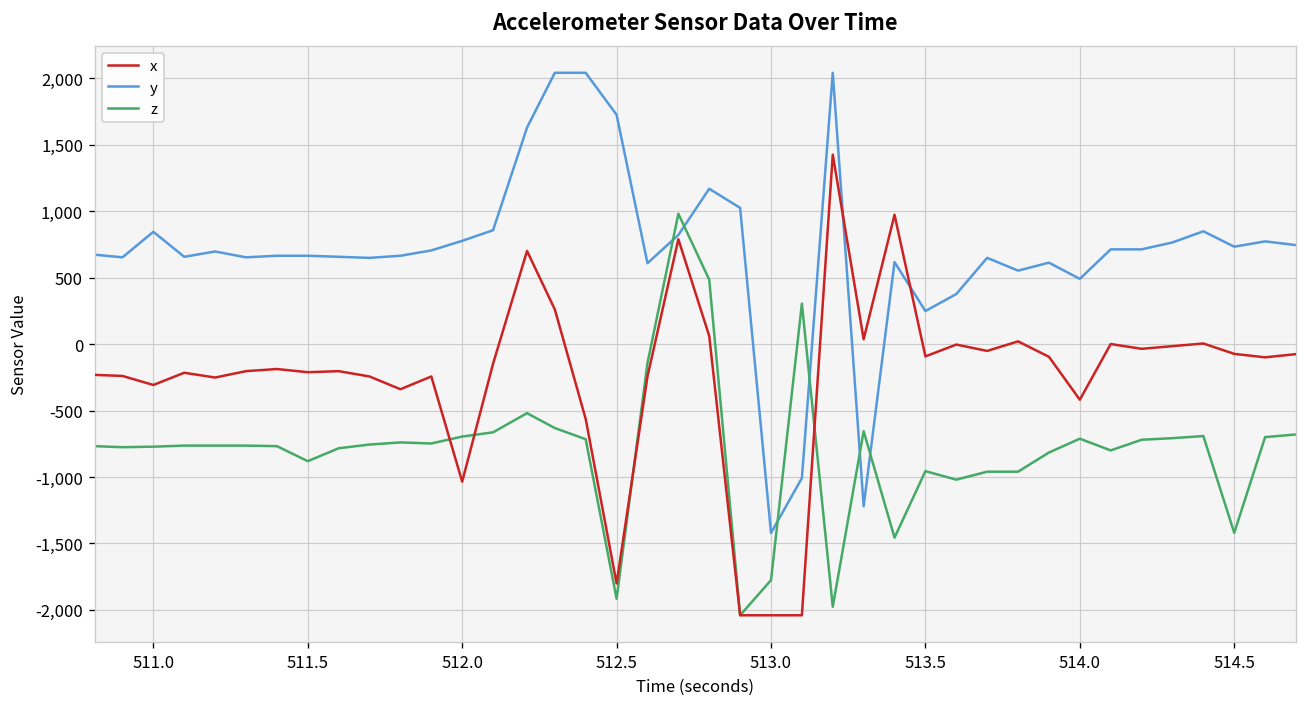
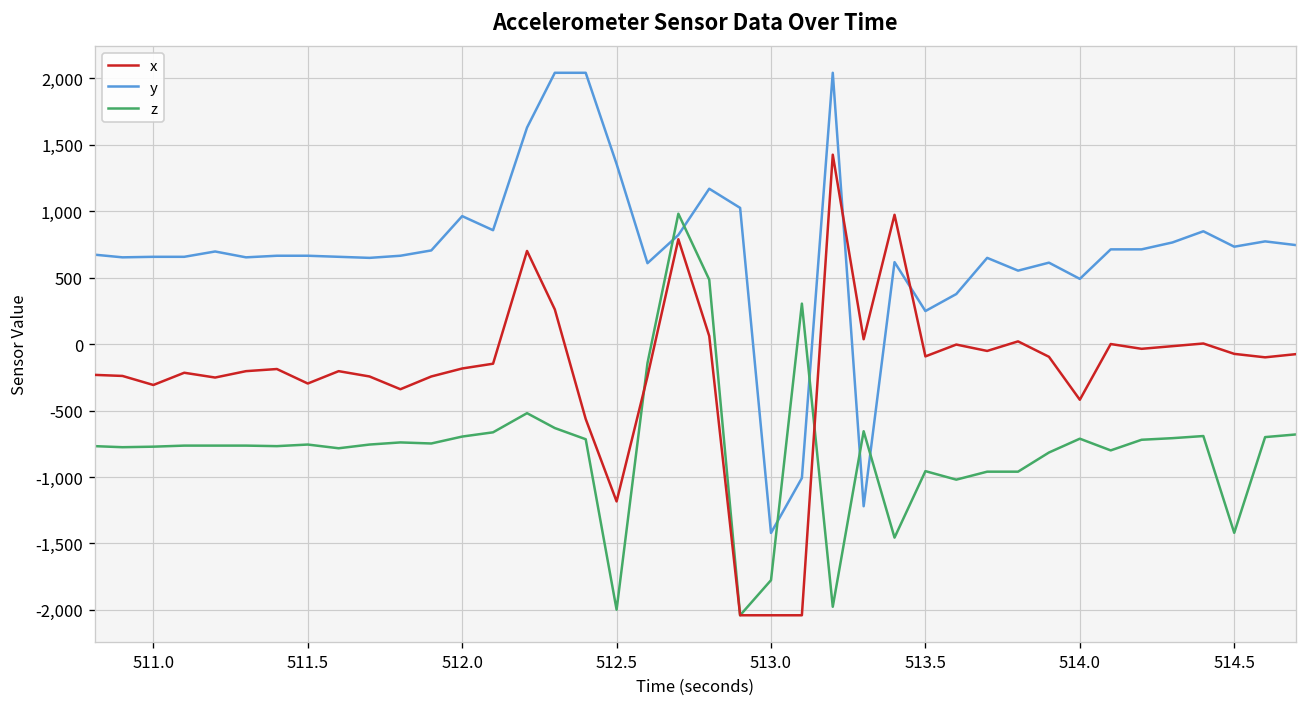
  {
    "x": {
      "511.0": "-310",
-     "511.5": "-210",
-     "512.0": "-1,040",
-     "512.5": "-1,800",
+     "511.5": "-300",
+     "512.0": "-180",
+     "512.5": "-1,180",
      "513.0": "-2,040",
      "513.5": "-90",
      "514.0": "-420",
      "514.5": "-70"
    },
    "y": {
-     "511.0": "840",
+     "511.0": "660",
      "511.5": "660",
-     "512.0": "780",
-     "512.5": "1,720",
+     "512.0": "960",
+     "512.5": "1,350",
      "513.0": "-1,420",
      "513.5": "250",
      "514.0": "490",
      "514.5": "730"
    },
    "z": {
      "511.0": "-770",
-     "511.5": "-880",
+     "511.5": "-760",
      "512.0": "-700",
-     "512.5": "-1,920",
+     "512.5": "-2,000",
      "513.0": "-1,780",
      "513.5": "-960",
      "514.0": "-710",
      "514.5": "-1,420"
    }
  }
